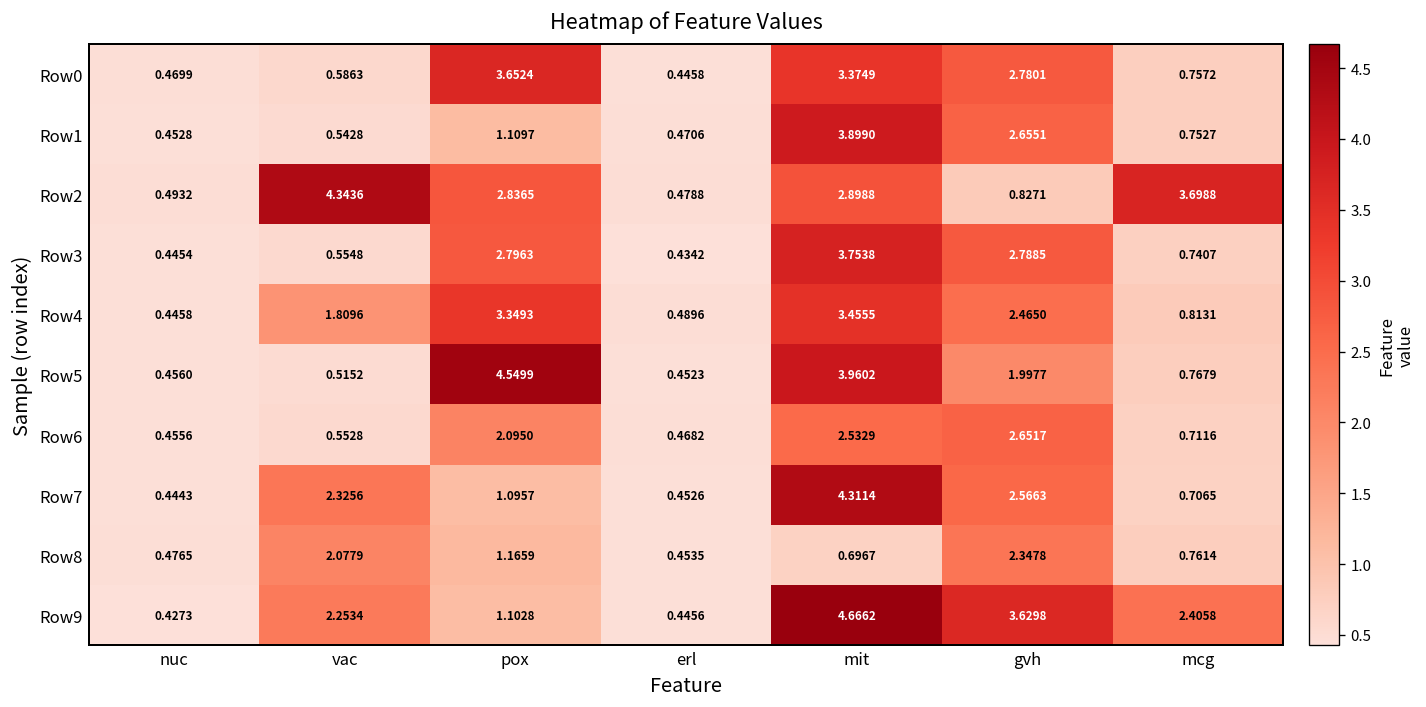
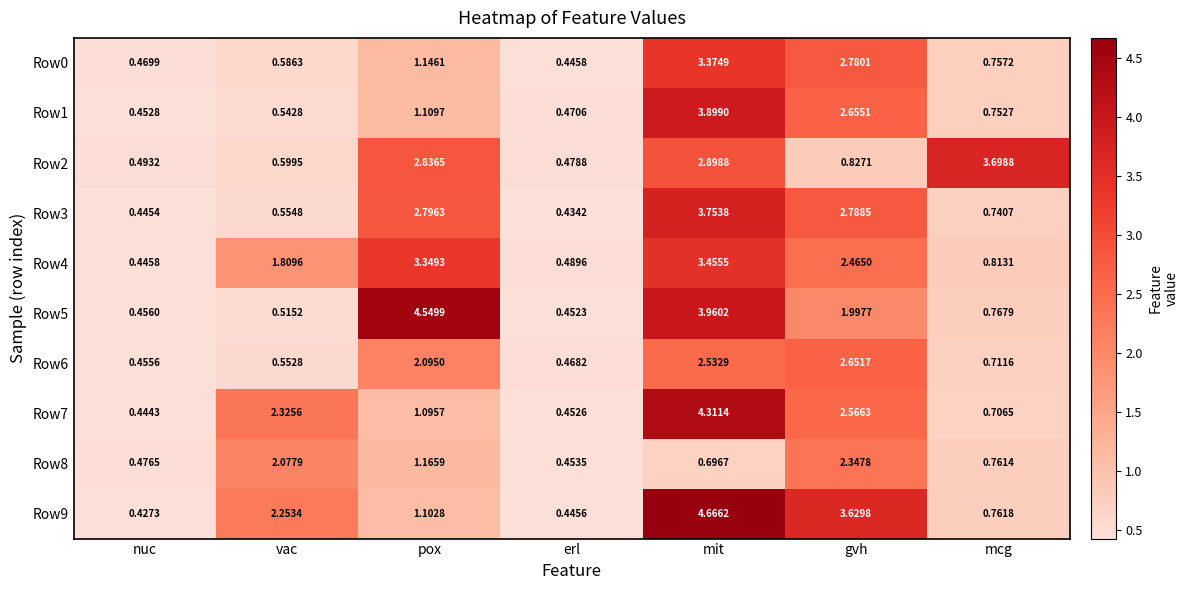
  {
    "Row0": {
      "nuc": 0.4699,
      "vac": 0.5863,
-     "pox": 3.6524,
+     "pox": 1.1461,
      "erl": 0.4458,
      "mit": 3.3749,
      "gvh": 2.7801,
      "mcg": 0.7572
    },
    "Row1": {
      "nuc": 0.4528,
      "vac": 0.5428,
      "pox": 1.1097,
      "erl": 0.4706,
      "mit": 3.8990,
      "gvh": 2.6551,
      "mcg": 0.7527
    },
    "Row2": {
      "nuc": 0.4932,
-     "vac": 4.3436,
+     "vac": 0.5995,
      "pox": 2.8365,
      "erl": 0.4788,
      "mit": 2.8988,
      "gvh": 0.8271,
      "mcg": 3.6988
    },
    "Row3": {
      "nuc": 0.4454,
      "vac": 0.5548,
      "pox": 2.7963,
      "erl": 0.4342,
      "mit": 3.7538,
      "gvh": 2.7885,
      "mcg": 0.7407
    },
    "Row4": {
      "nuc": 0.4458,
      "vac": 1.8096,
      "pox": 3.3493,
      "erl": 0.4896,
      "mit": 3.4555,
      "gvh": 2.4650,
      "mcg": 0.8131
    },
    "Row5": {
      "nuc": 0.4560,
      "vac": 0.5152,
      "pox": 4.5499,
      "erl": 0.4523,
      "mit": 3.9602,
      "gvh": 1.9977,
      "mcg": 0.7679
    },
    "Row6": {
      "nuc": 0.4556,
      "vac": 0.5528,
      "pox": 2.0950,
      "erl": 0.4682,
      "mit": 2.5329,
      "gvh": 2.6517,
      "mcg": 0.7116
    },
    "Row7": {
      "nuc": 0.4443,
      "vac": 2.3256,
      "pox": 1.0957,
      "erl": 0.4526,
      "mit": 4.3114,
      "gvh": 2.5663,
      "mcg": 0.7065
    },
    "Row8": {
      "nuc": 0.4765,
      "vac": 2.0779,
      "pox": 1.1659,
      "erl": 0.4535,
      "mit": 0.6967,
      "gvh": 2.3478,
      "mcg": 0.7614
    },
    "Row9": {
      "nuc": 0.4273,
      "vac": 2.2534,
      "pox": 1.1028,
      "erl": 0.4456,
      "mit": 4.6662,
      "gvh": 3.6298,
-     "mcg": 2.4058
+     "mcg": 0.7618
    }
  }
